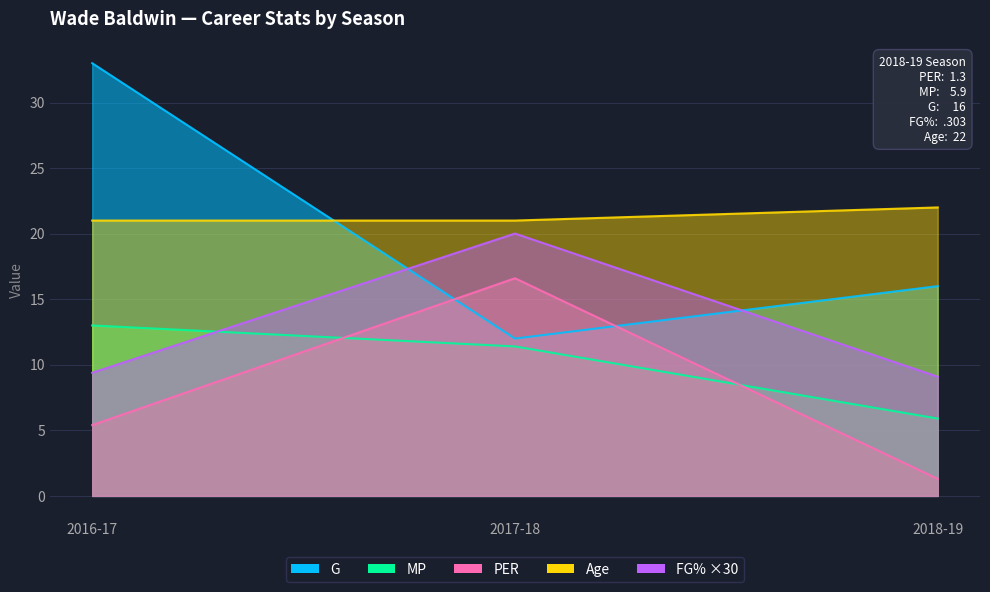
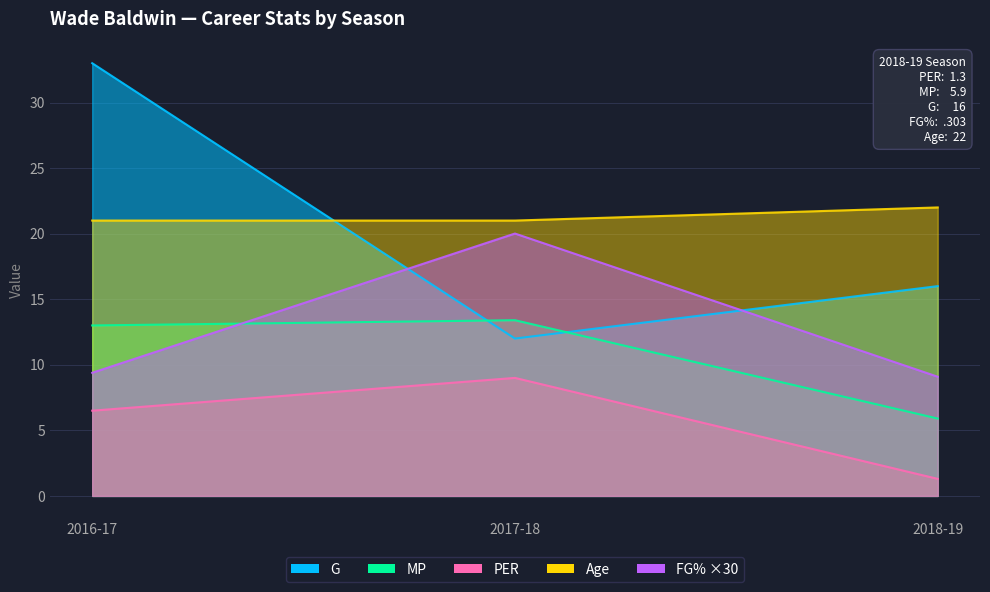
  {
    "G": {
      "2016-17": 33.0,
      "2017-18": 12.0,
      "2018-19": 16.0
    },
    "MP": {
      "2016-17": 13.0,
-     "2017-18": 11.4,
+     "2017-18": 13.4,
      "2018-19": 5.9
    },
    "PER": {
-     "2016-17": 5.4,
-     "2017-18": 16.6,
+     "2016-17": 6.5,
+     "2017-18": 9.0,
      "2018-19": 1.3
    },
    "Age": {
      "2016-17": 21.0,
      "2017-18": 21.0,
      "2018-19": 22.0
    },
    "FG% ×30": {
      "2016-17": 9.4,
      "2017-18": 20.0,
      "2018-19": 9.1
    }
  }
